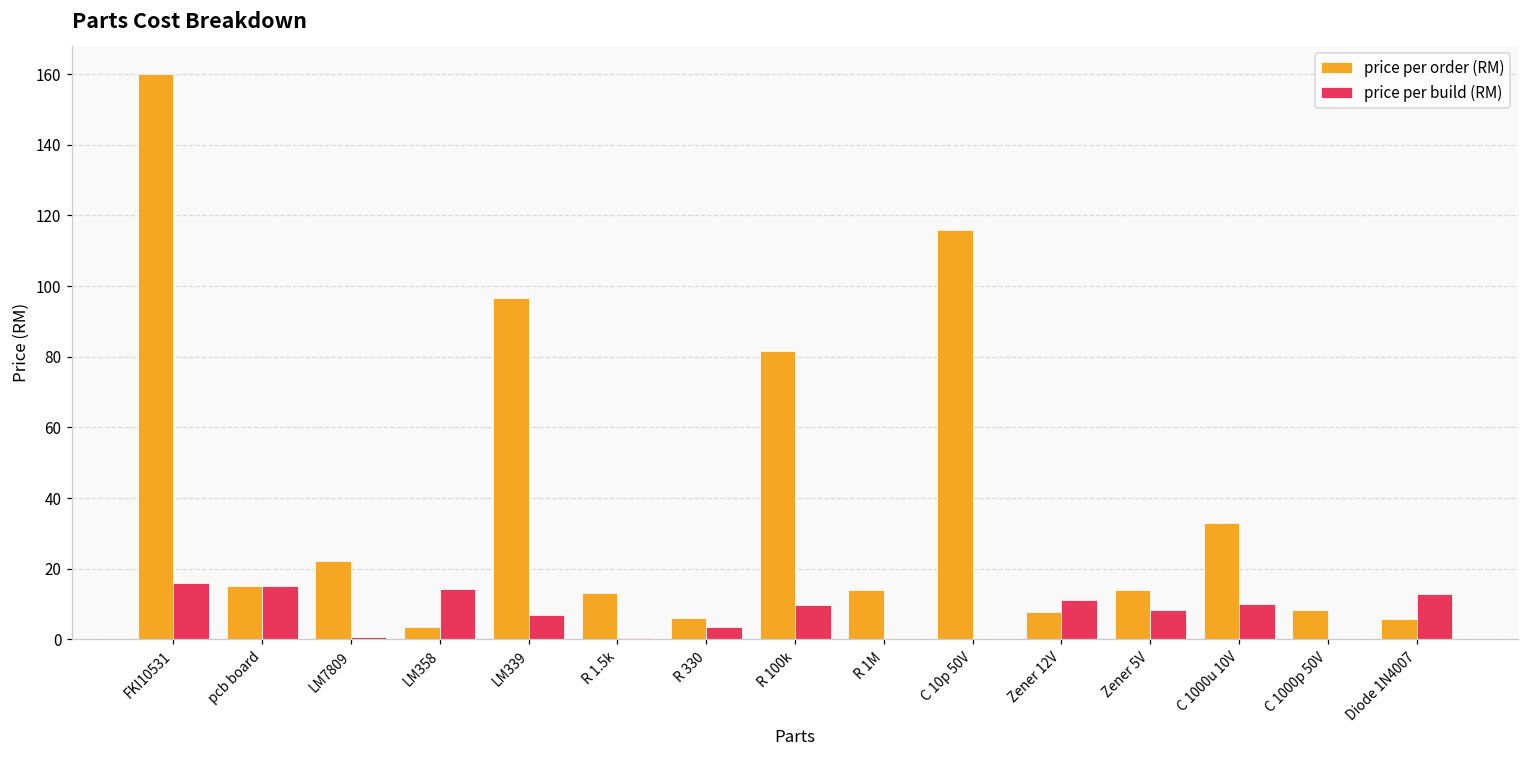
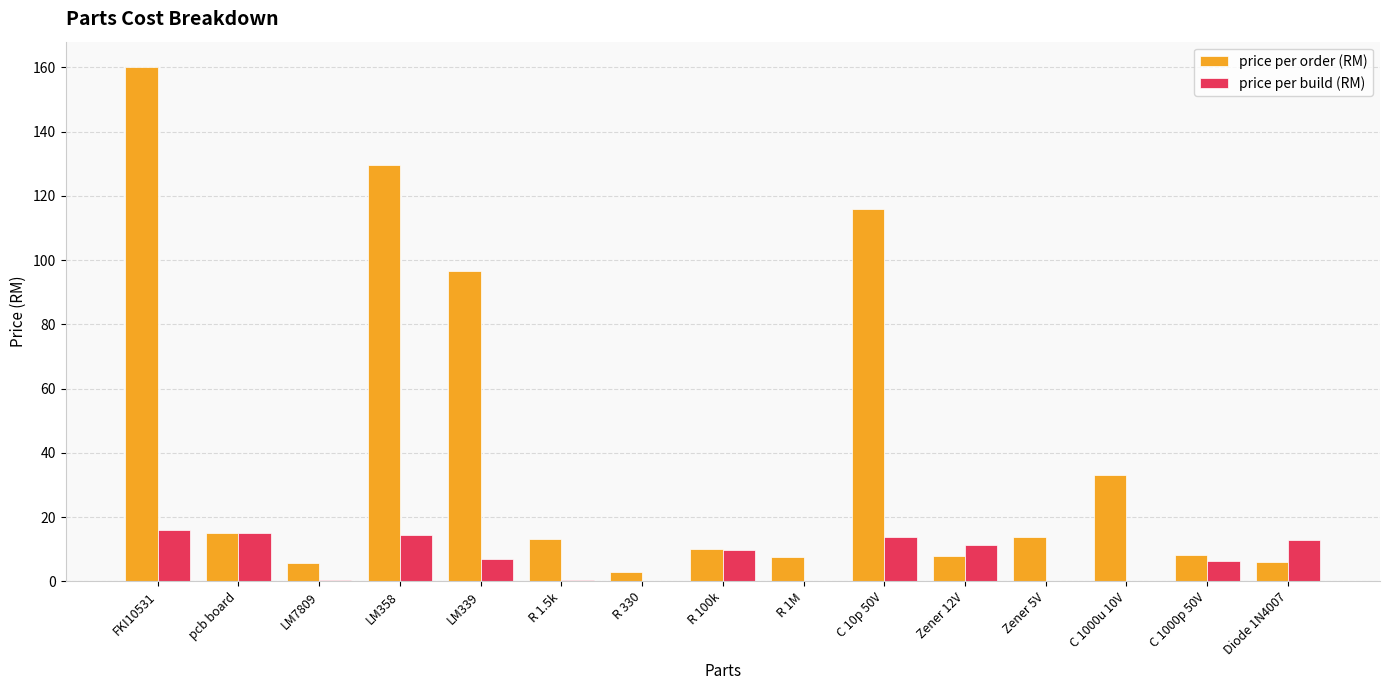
  {
    "price per order (RM)": {
      "FKI10531": 160,
      "pcb board": 15,
-     "LM7809": 22,
-     "LM358": 3,
+     "LM7809": 6,
+     "LM358": 130,
      "LM339": 97,
      "R 1.5k": 13,
-     "R 330": 6,
-     "R 100k": 82,
-     "R 1M": 14,
+     "R 330": 3,
+     "R 100k": 10,
+     "R 1M": 8,
      "C 10p 50V": 116,
      "Zener 12V": 8,
      "Zener 5V": 14,
      "C 1000u 10V": 33,
      "C 1000p 50V": 8,
      "Diode 1N4007": 6
    },
    "price per build (RM)": {
      "FKI10531": 16,
      "pcb board": 15,
      "LM358": 14,
      "LM339": 7,
-     "R 330": 4,
+     "R 330": 0,
      "R 100k": 10,
-     "C 10p 50V": 0,
+     "C 10p 50V": 14,
      "Zener 12V": 11,
-     "Zener 5V": 8,
-     "C 1000u 10V": 10,
-     "C 1000p 50V": 0,
+     "Zener 5V": 0,
+     "C 1000u 10V": 0,
+     "C 1000p 50V": 6,
      "Diode 1N4007": 13
    }
  }
